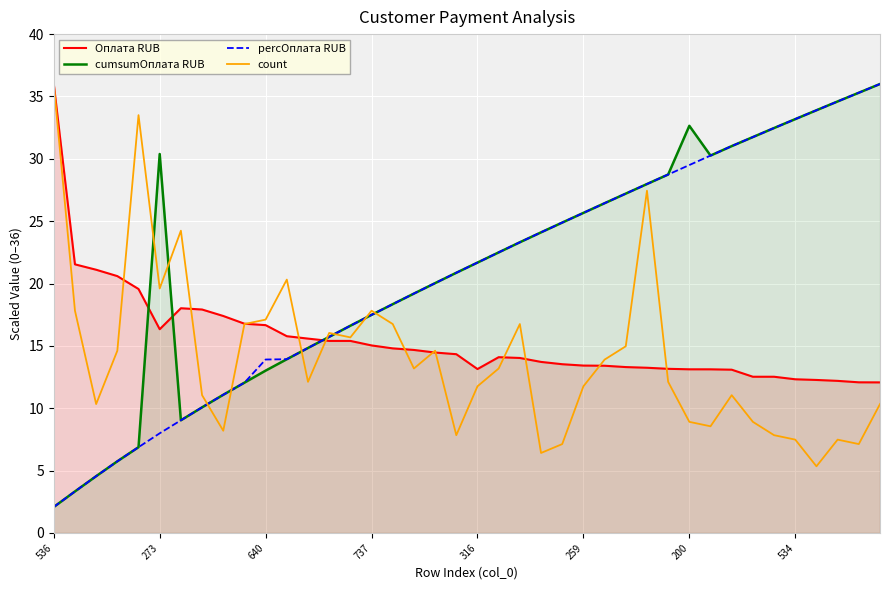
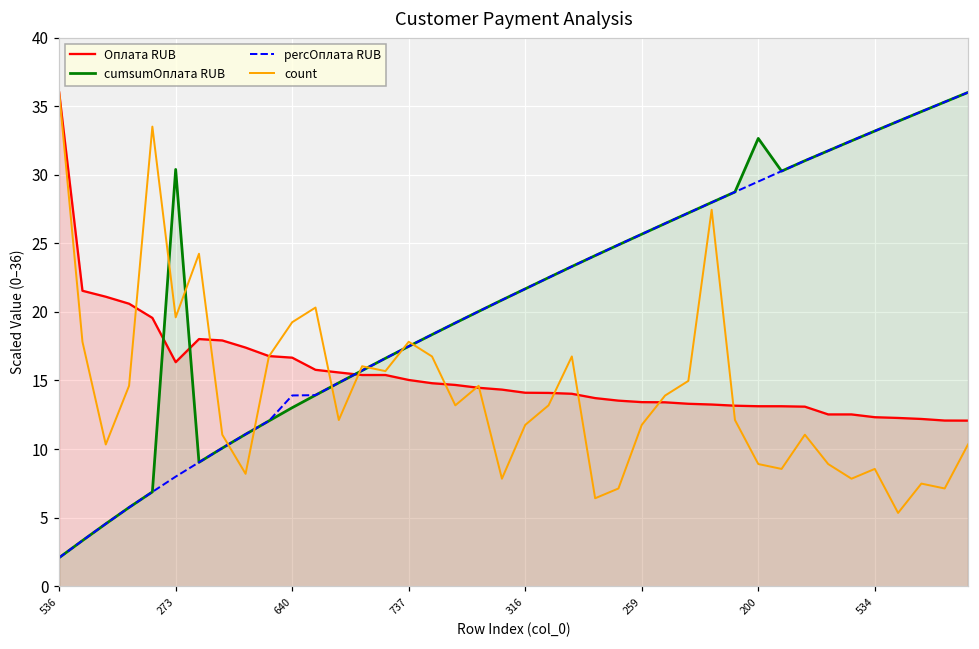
  {
    "Оплата RUB": {
      "273": 16.3,
      "640": 16.7,
      "737": 15.0,
-     "316": 13.1,
+     "316": 14.1,
      "259": 13.4,
      "200": 13.1,
      "534": 12.3
    },
    "cumsumОплата RUB": {
      "273": 30.4,
      "640": 13.0,
      "200": 32.6
    },
    "percОплата RUB": {
      "273": 8.0,
      "640": 13.9,
      "200": 29.5
    },
    "count": {
      "273": 19.6,
-     "640": 17.1,
+     "640": 19.2,
      "737": 17.8,
      "316": 11.8,
      "259": 11.8,
      "200": 8.9,
-     "534": 7.5
+     "534": 8.6
    }
  }
